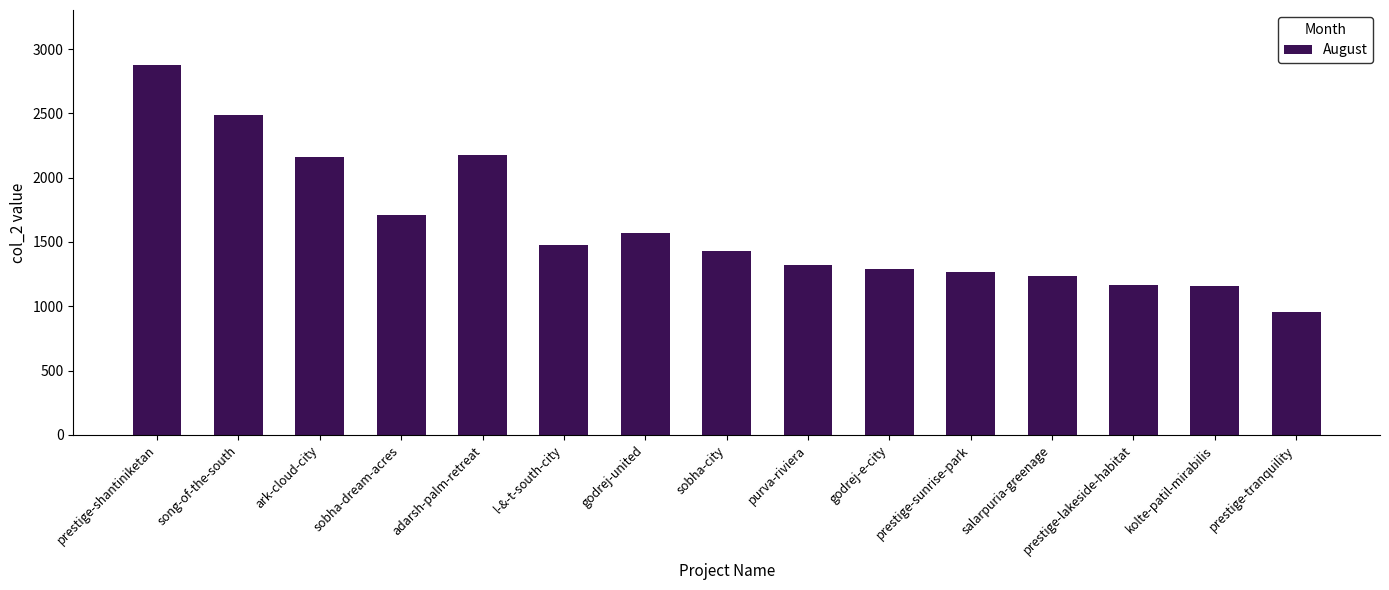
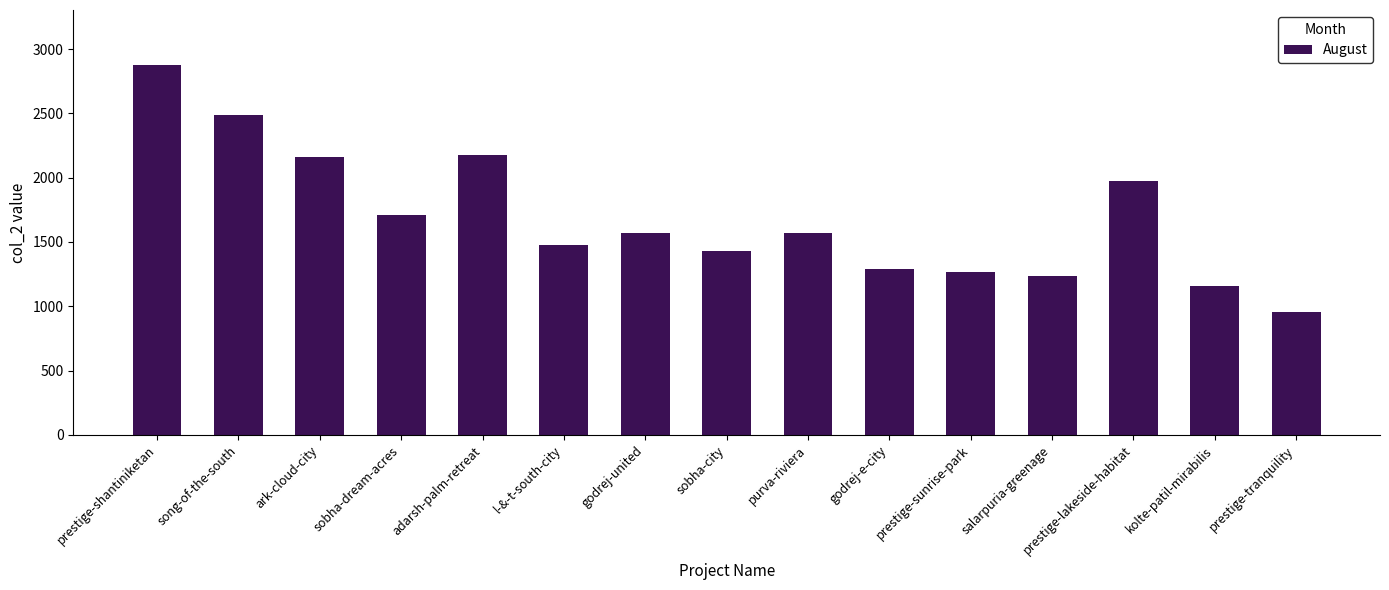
  {
    "prestige-shantiniketan": 2870,
    "song-of-the-south": 2490,
    "ark-cloud-city": 2160,
    "sobha-dream-acres": 1710,
    "adarsh-palm-retreat": 2180,
    "l-&-t-south-city": 1480,
    "godrej-united": 1570,
    "sobha-city": 1430,
-   "purva-riviera": 1320,
+   "purva-riviera": 1570,
    "godrej-e-city": 1290,
    "prestige-sunrise-park": 1270,
    "salarpuria-greenage": 1240,
-   "prestige-lakeside-habitat": 1170,
+   "prestige-lakeside-habitat": 1980,
    "kolte-patil-mirabilis": 1160,
    "prestige-tranquility": 960
  }
